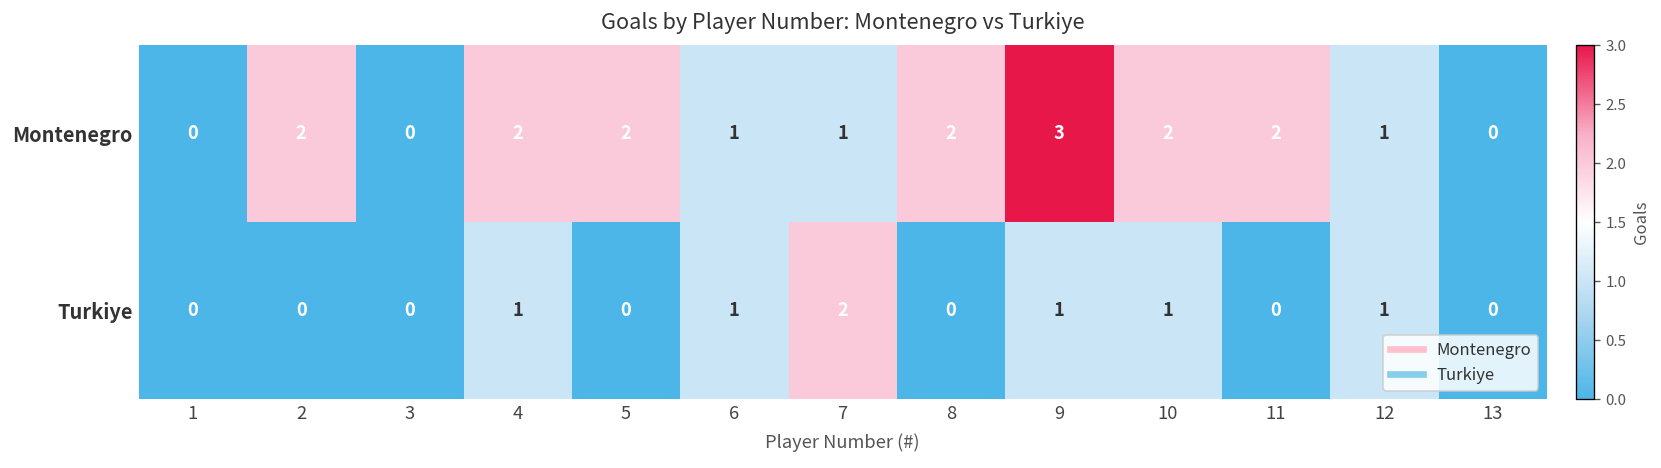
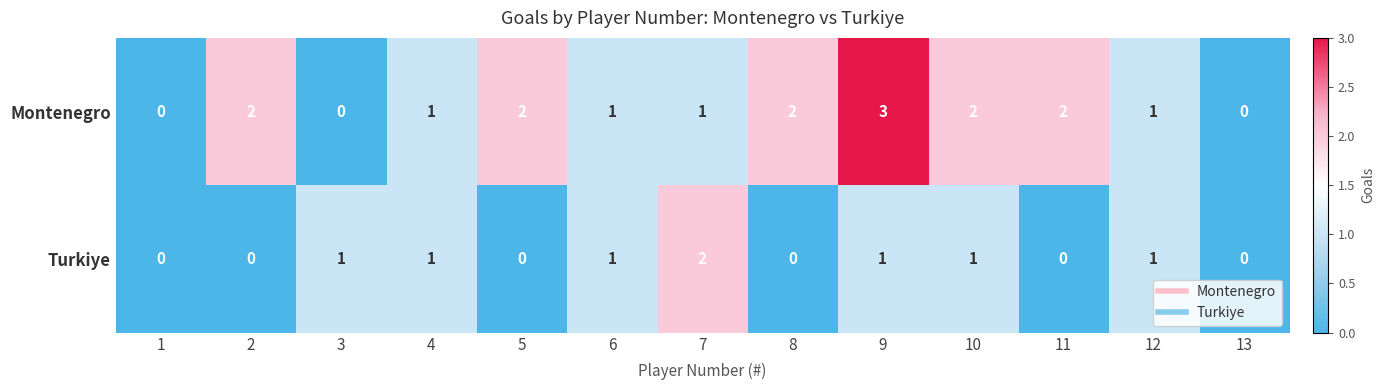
  {
    "Montenegro": {
      "1": 0,
      "2": 2,
      "3": 0,
-     "4": 2,
+     "4": 1,
      "5": 2,
      "6": 1,
      "7": 1,
      "8": 2,
      "9": 3,
      "10": 2,
      "11": 2,
      "12": 1,
      "13": 0
    },
    "Turkiye": {
      "1": 0,
      "2": 0,
-     "3": 0,
+     "3": 1,
      "4": 1,
      "5": 0,
      "6": 1,
      "7": 2,
      "8": 0,
      "9": 1,
      "10": 1,
      "11": 0,
      "12": 1,
      "13": 0
    }
  }
